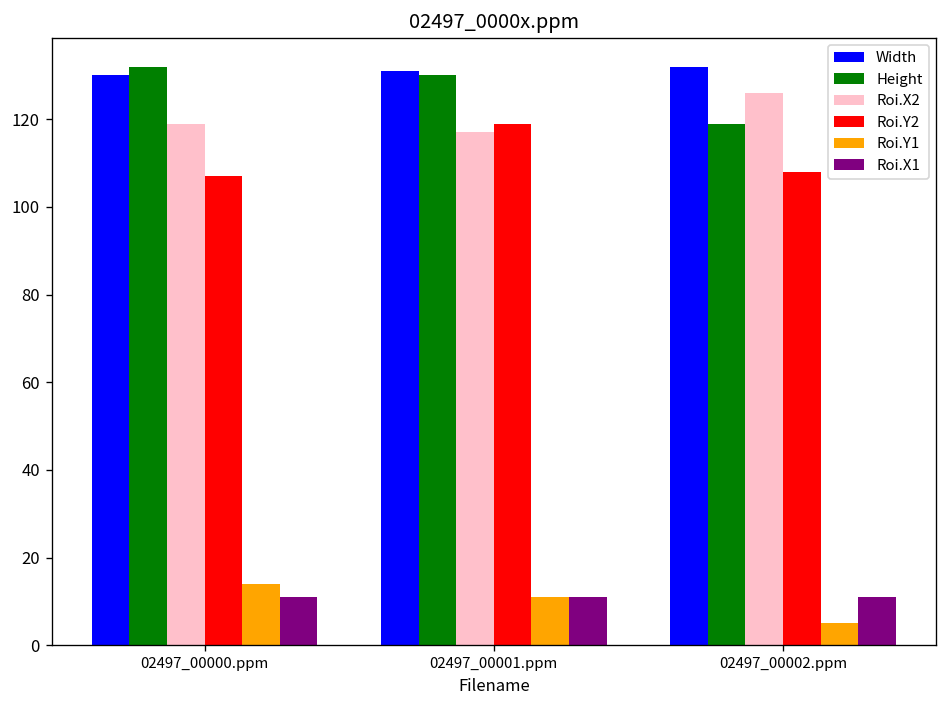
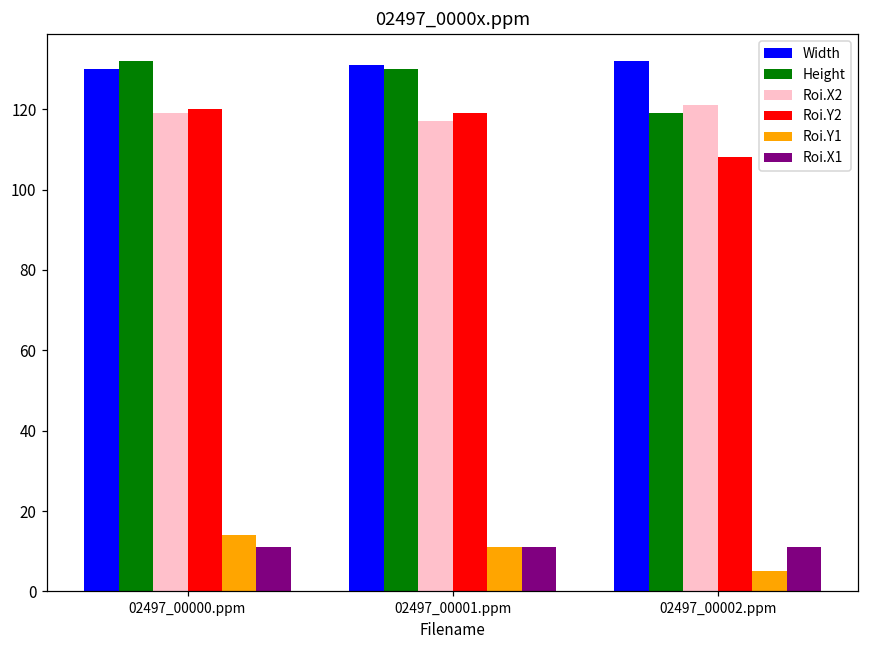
  {
    "Width": {
      "02497_00000.ppm": 130,
      "02497_00001.ppm": 131,
      "02497_00002.ppm": 132
    },
    "Height": {
      "02497_00000.ppm": 132,
      "02497_00001.ppm": 130,
      "02497_00002.ppm": 119
    },
    "Roi.X2": {
      "02497_00000.ppm": 119,
      "02497_00001.ppm": 117,
-     "02497_00002.ppm": 126
+     "02497_00002.ppm": 121
    },
    "Roi.Y2": {
-     "02497_00000.ppm": 107,
+     "02497_00000.ppm": 120,
      "02497_00001.ppm": 119,
      "02497_00002.ppm": 108
    },
    "Roi.Y1": {
      "02497_00000.ppm": 14,
      "02497_00001.ppm": 11,
      "02497_00002.ppm": 5
    },
    "Roi.X1": {
      "02497_00000.ppm": 11,
      "02497_00001.ppm": 11,
      "02497_00002.ppm": 11
    }
  }
